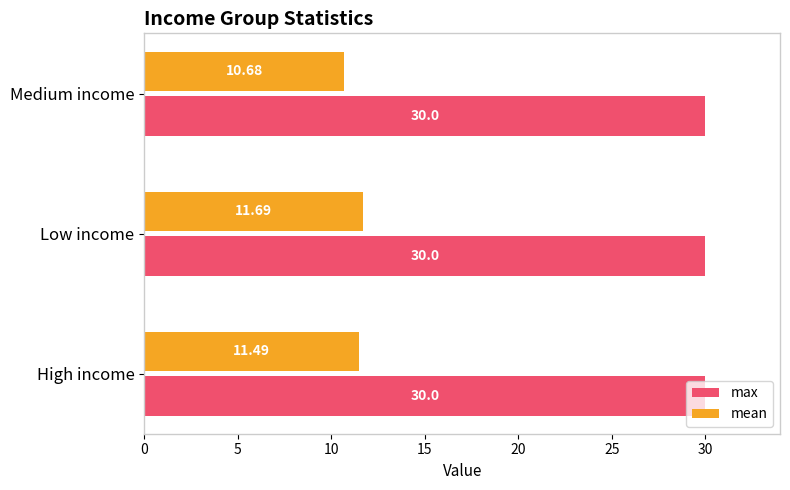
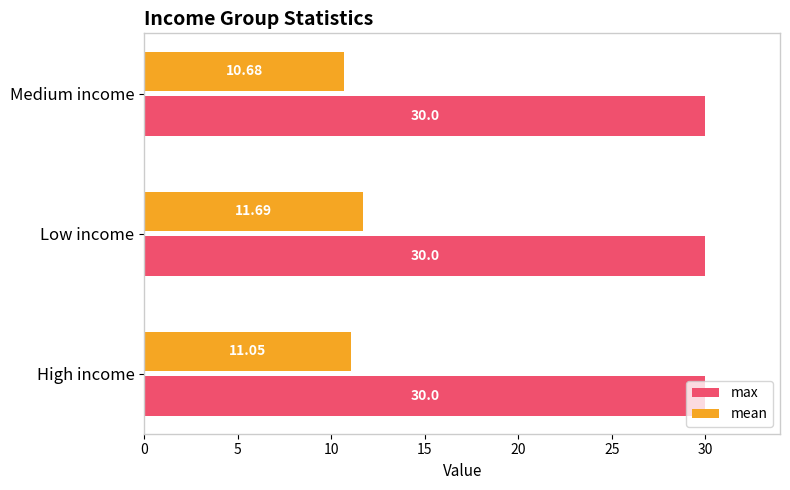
  {
    "max": {
      "Medium income": 30.0,
      "Low income": 30.0
    },
    "mean": {
      "Medium income": 10.68,
      "Low income": 11.69,
-     "High income": 11.49
+     "High income": 11.05
    }
  }
